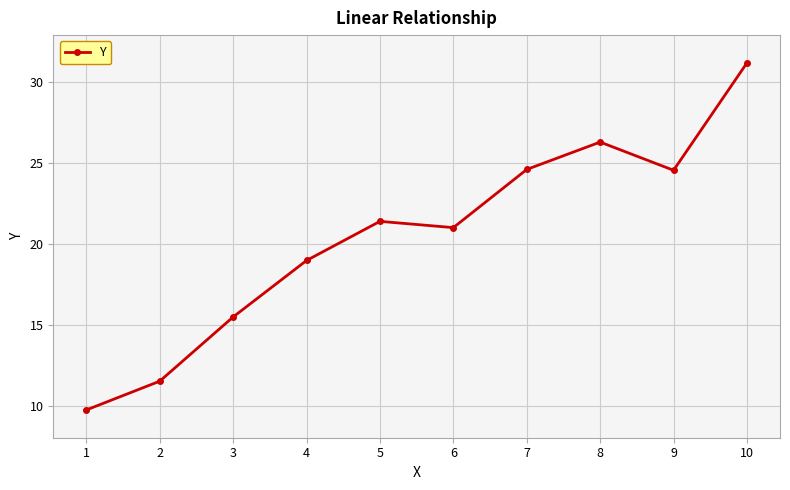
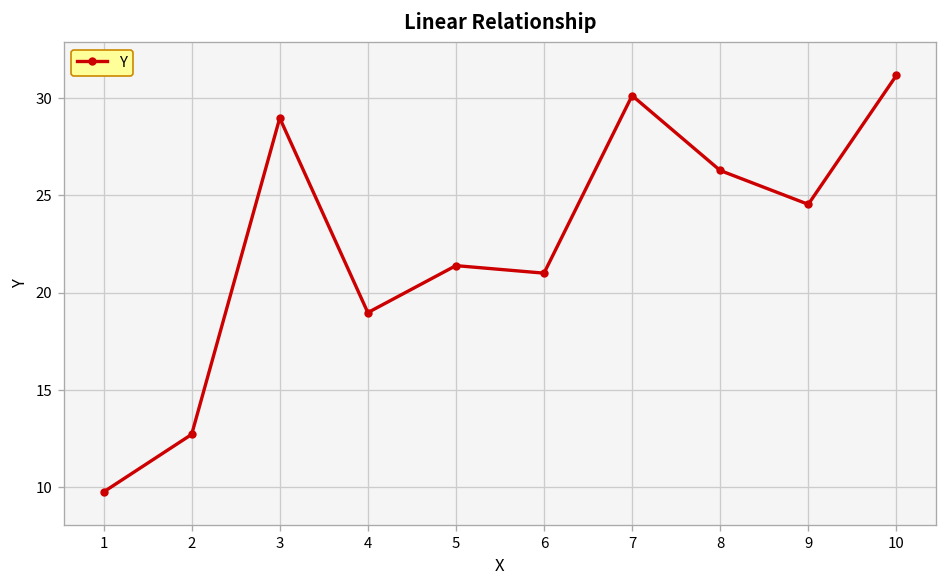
  {
    "1": 9.8,
-   "2": 11.5,
-   "3": 15.5,
+   "2": 12.7,
+   "3": 29.0,
    "4": 19.0,
    "5": 21.4,
    "6": 21.0,
-   "7": 24.6,
+   "7": 30.1,
    "8": 26.3,
    "9": 24.5,
    "10": 31.2
  }
